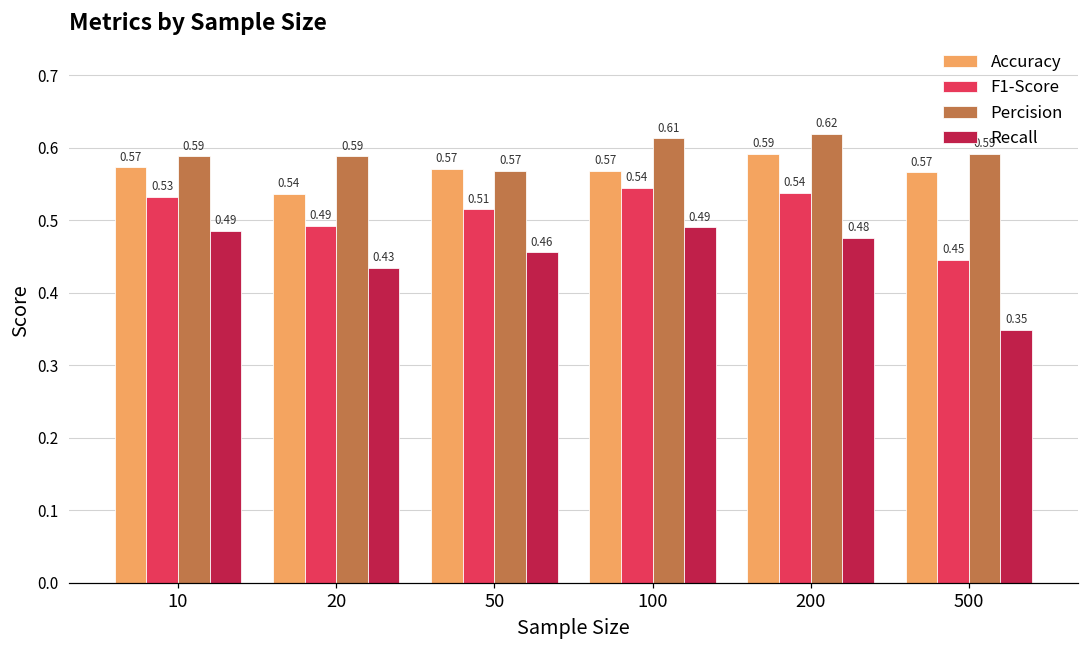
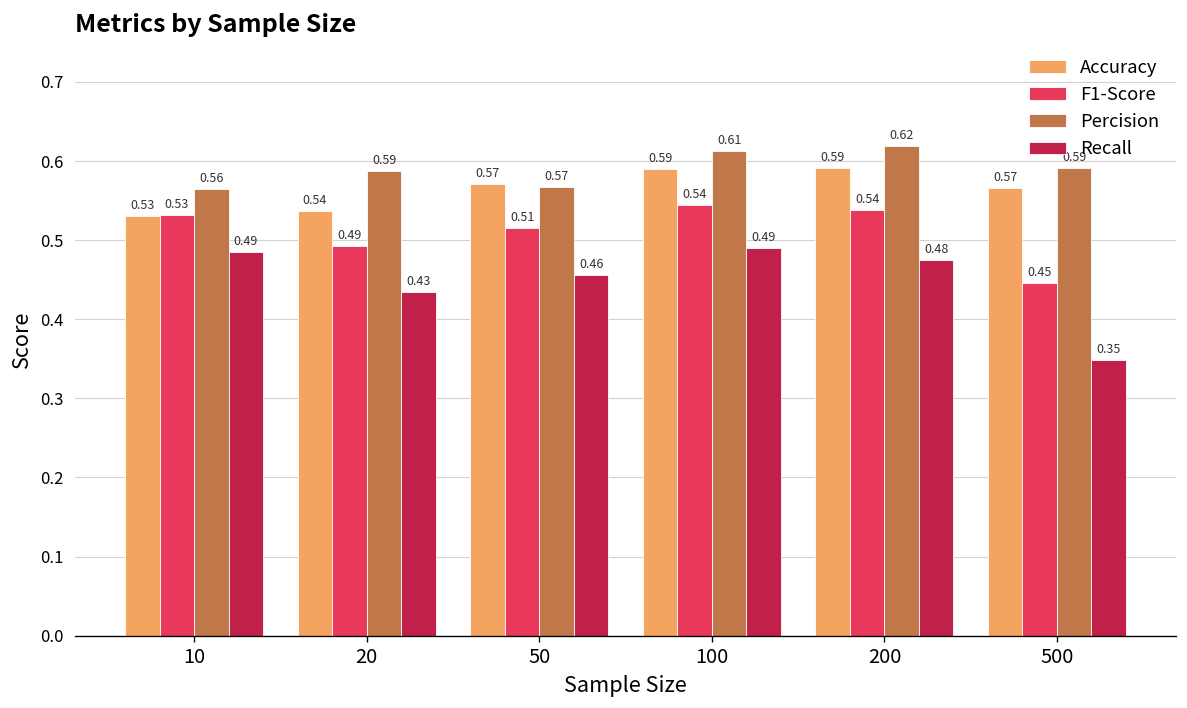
  {
    "Accuracy": {
-     "10": 0.57,
+     "10": 0.53,
      "20": 0.54,
      "50": 0.57,
-     "100": 0.57,
+     "100": 0.59,
      "200": 0.59,
      "500": 0.57
    },
    "Percision": {
-     "10": 0.59,
+     "10": 0.56,
      "20": 0.59,
      "50": 0.57,
      "100": 0.61,
      "200": 0.62,
      "500": 0.59
    }
  }
